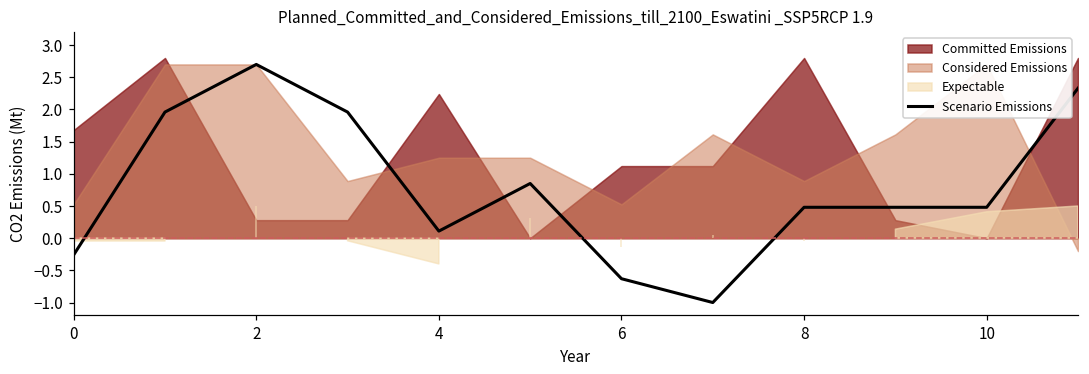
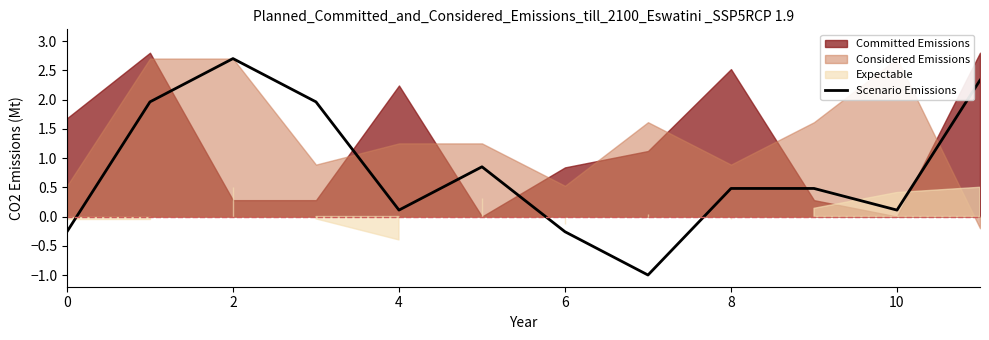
  {
    "Scenario Emissions": {
      "0": -0.3,
      "4": 0.1,
-     "6": -0.6,
+     "6": -0.3,
      "8": 0.5,
-     "10": 0.5
+     "10": 0.1
    },
    "Committed Emissions": {
      "0": 1.7,
      "2": 0.3,
      "4": 2.2,
-     "6": 1.1,
-     "8": 2.8,
+     "6": 0.8,
+     "8": 2.5,
      "10": 0.0
    }
  }
